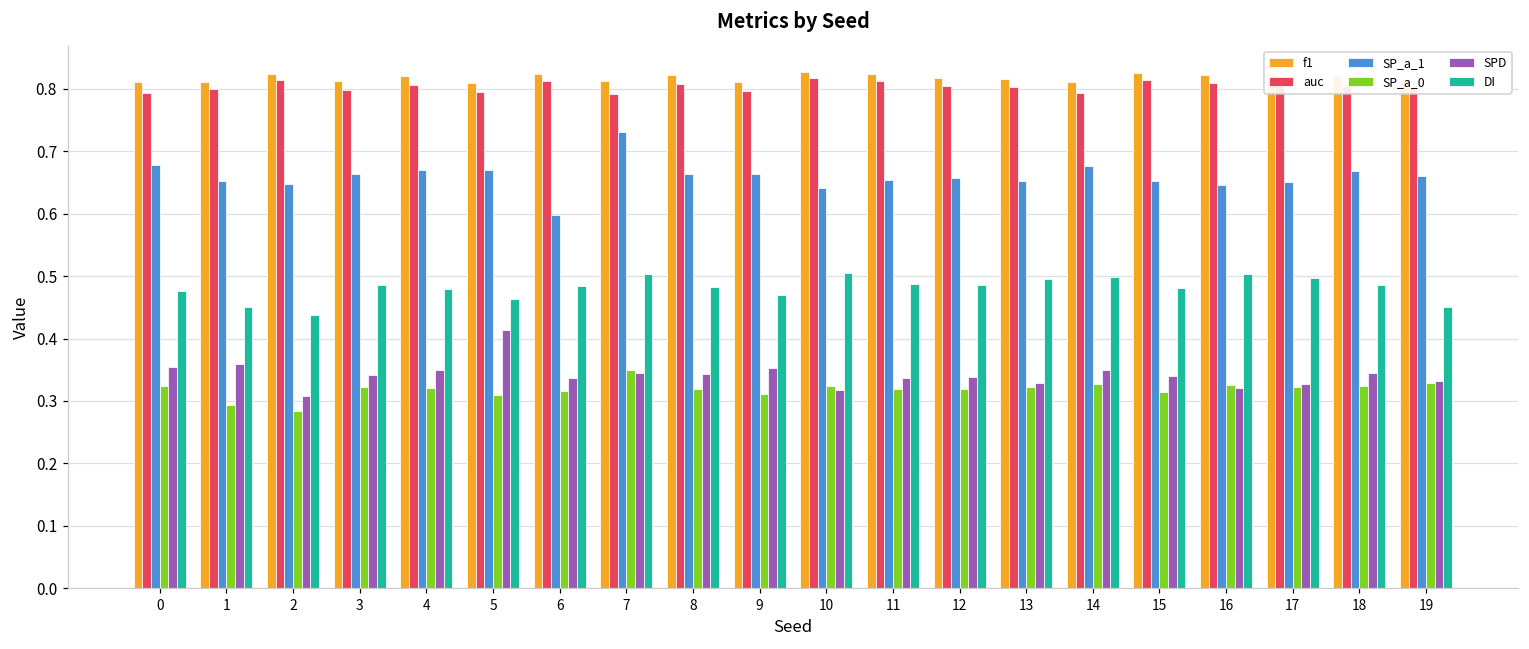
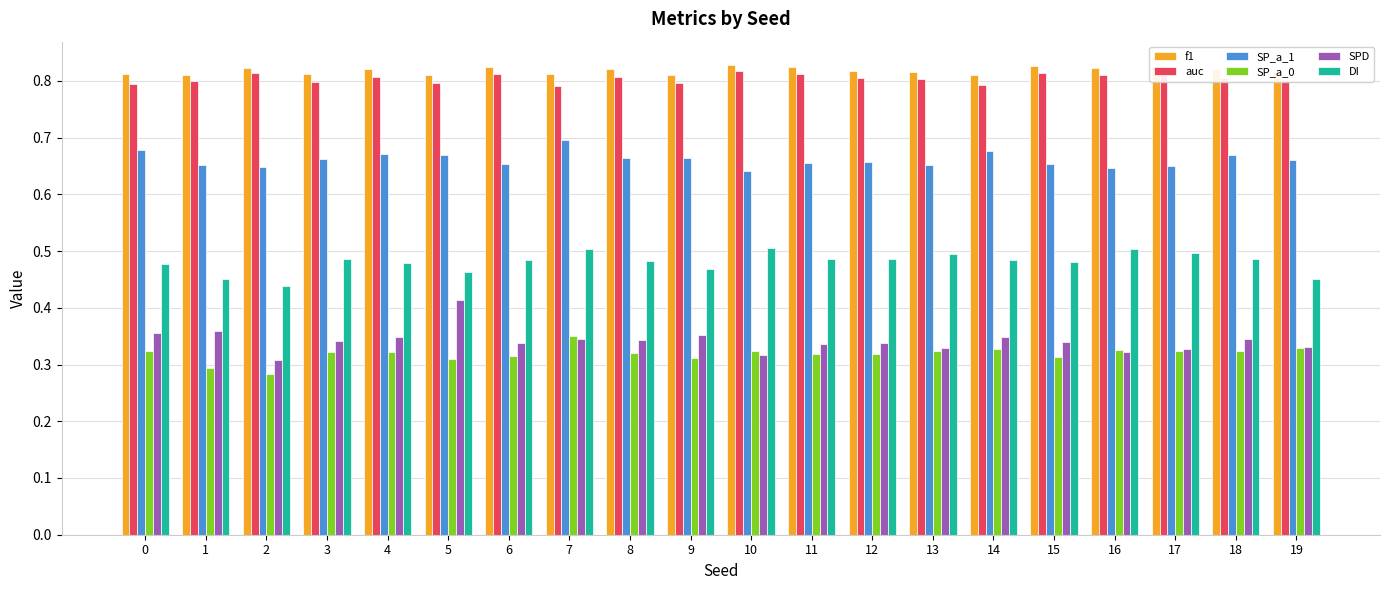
  {
    "f1": {
      "0": 0.81,
      "1": 0.81,
      "2": 0.82,
      "3": 0.81,
      "4": 0.82,
      "5": 0.81,
      "6": 0.82,
      "7": 0.81,
      "8": 0.82,
      "9": 0.81,
      "10": 0.83,
      "11": 0.82,
      "12": 0.82,
      "13": 0.82,
      "14": 0.81,
      "15": 0.83,
      "16": 0.82
    },
    "auc": {
      "0": 0.79,
      "1": 0.80,
      "2": 0.81,
      "3": 0.80,
      "4": 0.81,
      "5": 0.80,
      "6": 0.81,
      "7": 0.79,
      "8": 0.81,
      "9": 0.80,
      "10": 0.82,
      "11": 0.81,
      "12": 0.80,
      "13": 0.80,
      "14": 0.79,
      "15": 0.81,
      "16": 0.81
    },
    "SP_a_1": {
      "0": 0.68,
      "1": 0.65,
      "2": 0.65,
      "3": 0.66,
      "4": 0.67,
      "5": 0.67,
-     "6": 0.60,
-     "7": 0.73,
+     "6": 0.65,
+     "7": 0.70,
      "8": 0.66,
      "9": 0.66,
      "10": 0.64,
      "11": 0.65,
      "12": 0.66,
      "13": 0.65,
      "14": 0.68,
      "15": 0.65,
      "16": 0.65,
      "17": 0.65,
      "18": 0.67,
      "19": 0.66
    },
    "SP_a_0": {
      "0": 0.32,
      "1": 0.29,
      "2": 0.28,
      "3": 0.32,
      "4": 0.32,
      "5": 0.31,
      "6": 0.32,
      "7": 0.35,
      "8": 0.32,
      "9": 0.31,
      "10": 0.32,
      "11": 0.32,
      "12": 0.32,
      "13": 0.32,
      "14": 0.33,
      "15": 0.31,
      "16": 0.33,
      "17": 0.32,
      "18": 0.32,
      "19": 0.33
    },
    "SPD": {
      "0": 0.36,
      "1": 0.36,
      "2": 0.31,
      "3": 0.34,
      "4": 0.35,
      "5": 0.41,
      "6": 0.34,
      "7": 0.35,
      "8": 0.34,
      "9": 0.35,
      "10": 0.32,
      "11": 0.34,
      "12": 0.34,
      "13": 0.33,
      "14": 0.35,
      "15": 0.34,
      "16": 0.32,
      "17": 0.33,
      "18": 0.34,
      "19": 0.33
    },
    "DI": {
      "0": 0.48,
      "1": 0.45,
      "2": 0.44,
      "3": 0.49,
      "4": 0.48,
      "5": 0.46,
      "6": 0.48,
      "7": 0.50,
      "8": 0.48,
      "9": 0.47,
      "10": 0.50,
      "11": 0.49,
      "12": 0.49,
      "13": 0.50,
-     "14": 0.50,
+     "14": 0.48,
      "15": 0.48,
      "16": 0.50,
      "17": 0.50,
      "18": 0.49,
      "19": 0.45
    }
  }
